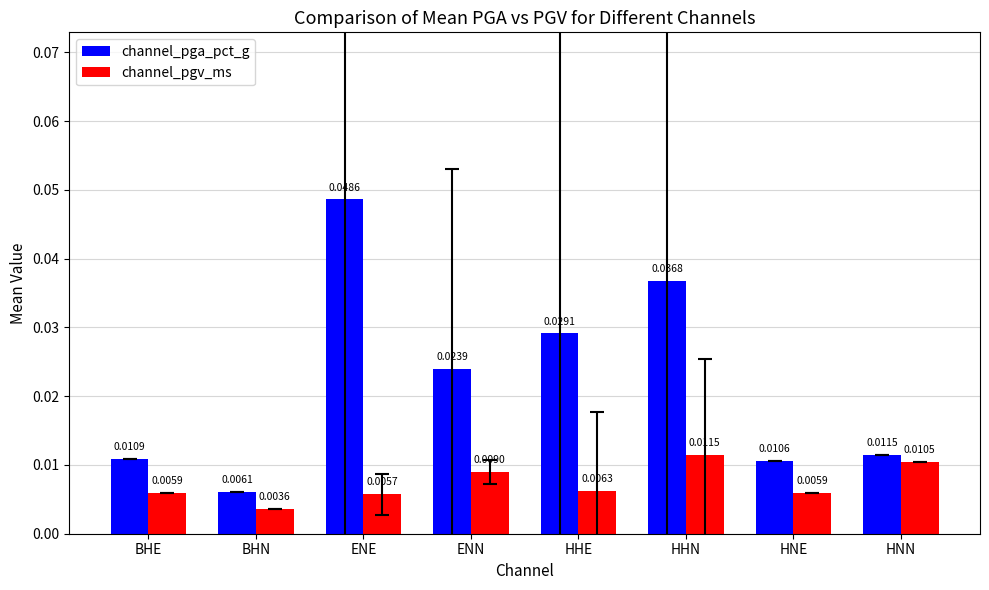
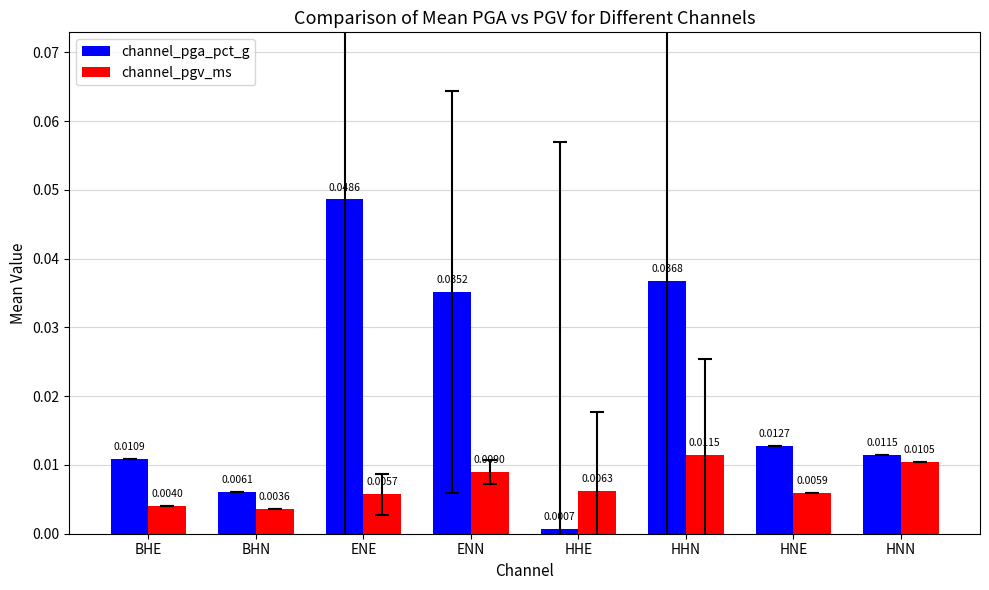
  {
    "channel_pga_pct_g": {
      "BHE": 0.0109,
      "BHN": 0.0061,
      "ENE": 0.0486,
-     "ENN": 0.0239,
-     "HHE": 0.0291,
+     "ENN": 0.0352,
+     "HHE": 0.0007,
      "HHN": 0.0368,
-     "HNE": 0.0106,
+     "HNE": 0.0127,
      "HNN": 0.0115
    },
    "channel_pgv_ms": {
-     "BHE": 0.0059,
+     "BHE": 0.0040,
      "BHN": 0.0036,
      "ENE": 0.0057,
      "HHE": 0.0063,
      "HHN": 0.0115,
      "HNE": 0.0059,
      "HNN": 0.0105
    }
  }
